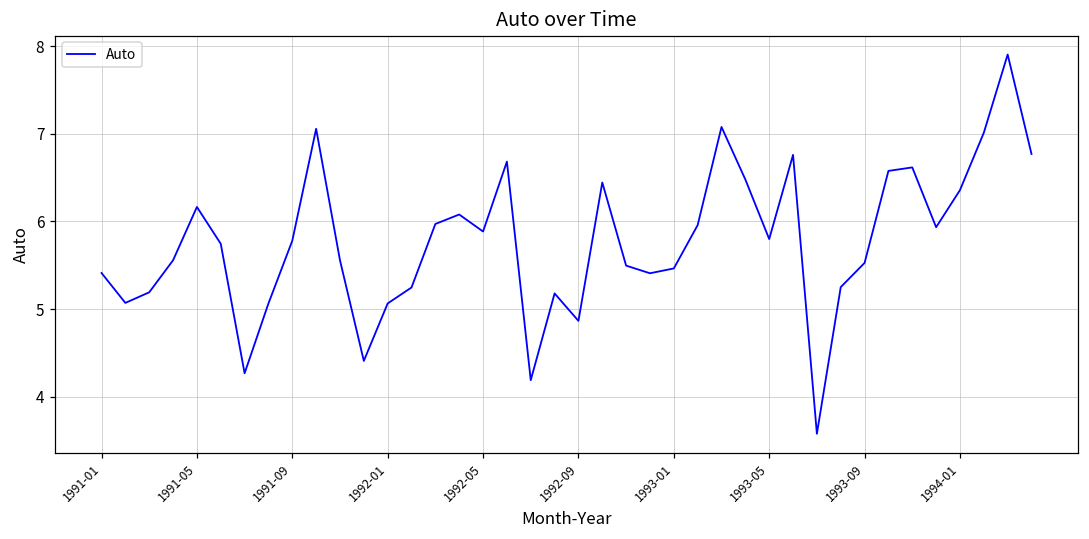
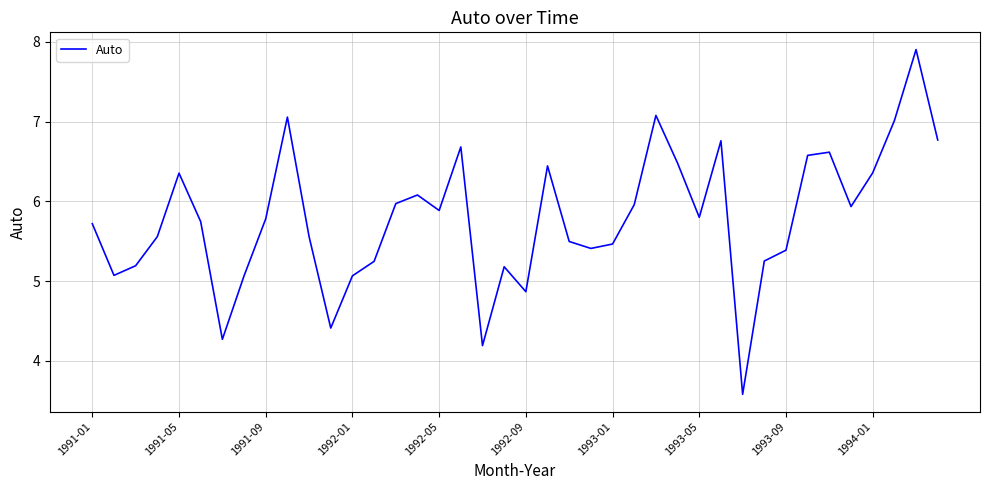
  {
-   "1991-01": 5.4,
-   "1991-05": 6.2,
+   "1991-01": 5.7,
+   "1991-05": 6.4,
    "1991-09": 5.8,
    "1992-01": 5.1,
    "1992-05": 5.9,
    "1992-09": 4.9,
    "1993-01": 5.5,
    "1993-05": 5.8,
-   "1993-09": 5.5,
+   "1993-09": 5.4,
    "1994-01": 6.4
  }
